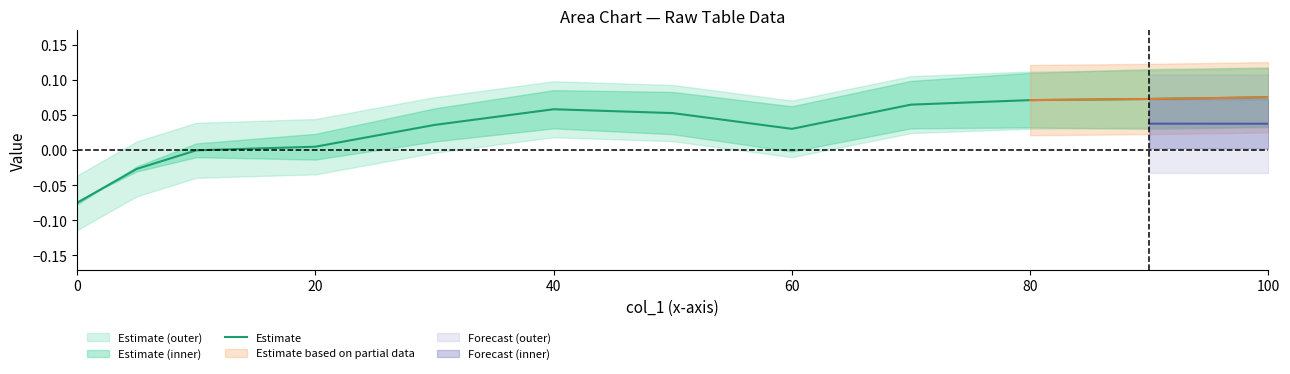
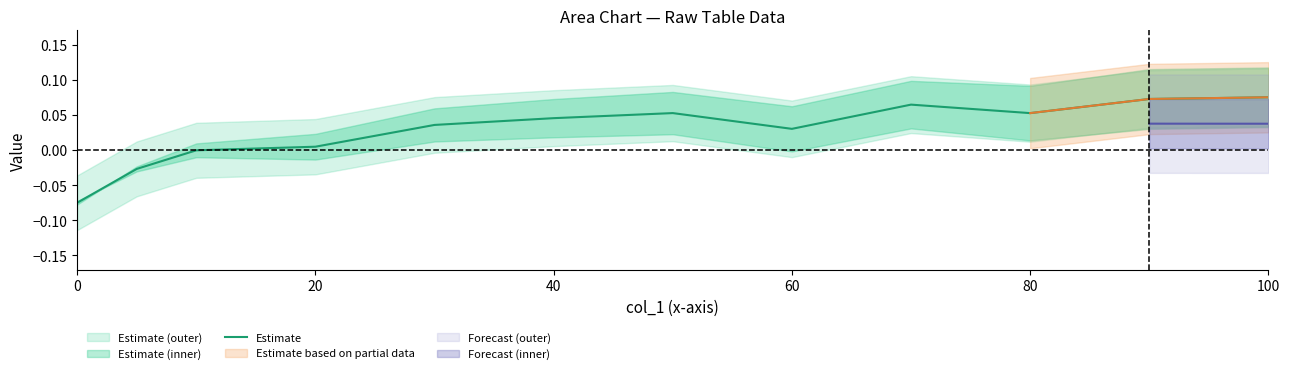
  {
    "Estimate": {
      "20": 0.00,
-     "40": 0.06,
+     "40": 0.05,
      "60": 0.03,
-     "80": 0.07
+     "80": 0.05
    }
  }
